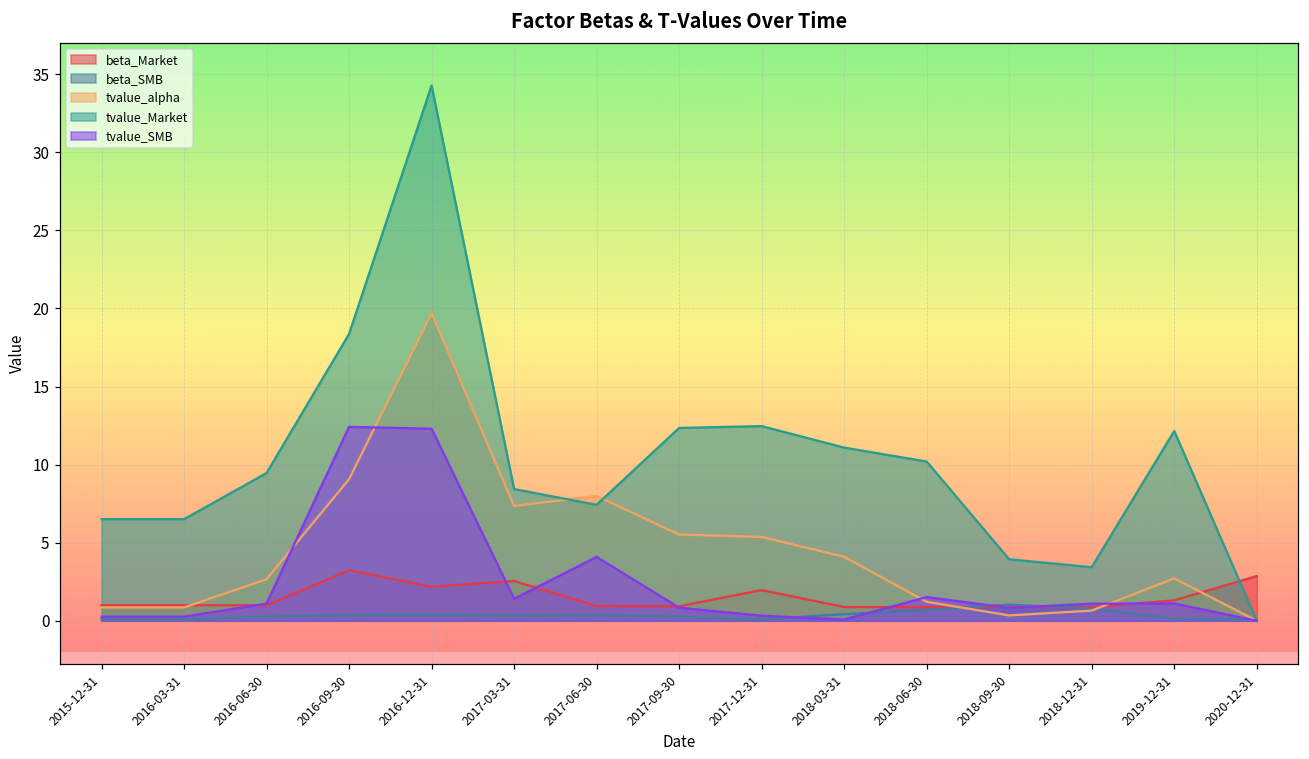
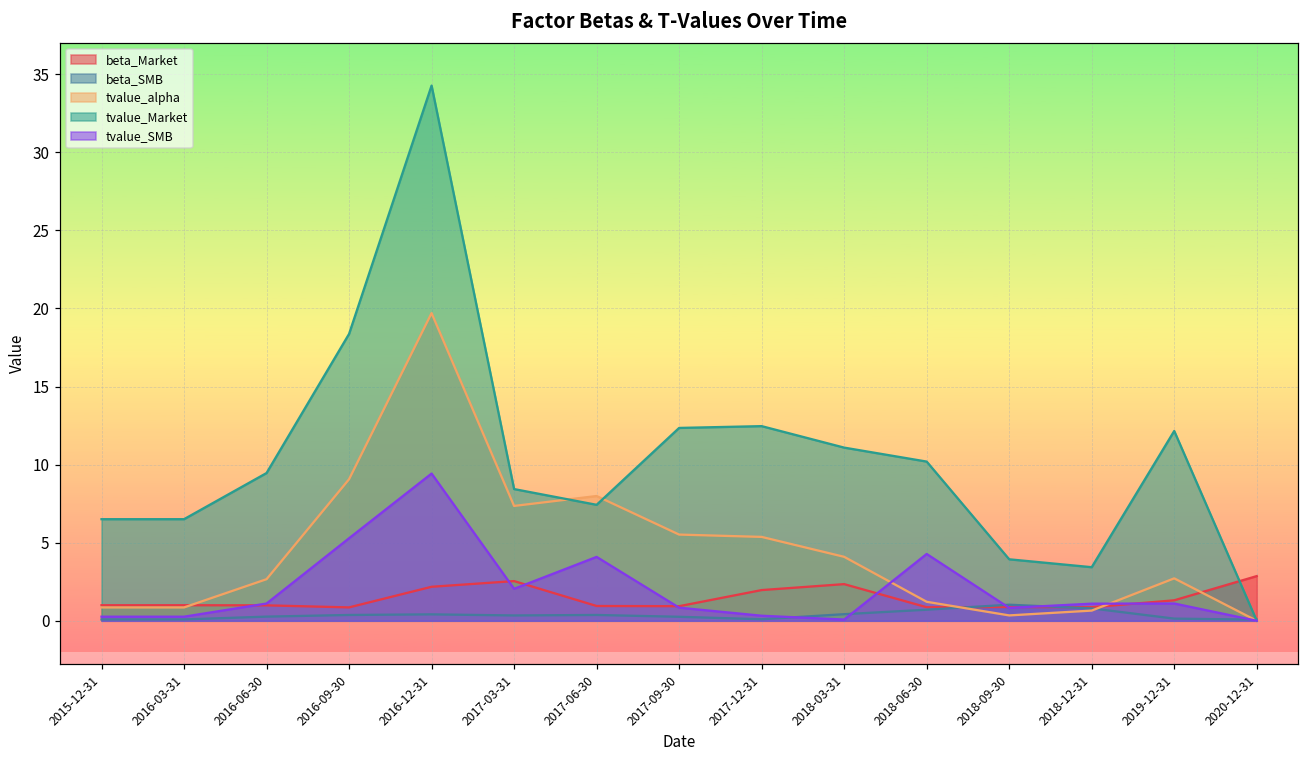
  {
    "beta_Market": {
-     "2016-09-30": 3.2,
+     "2016-09-30": 0.9,
      "2016-12-31": 2.2,
      "2017-03-31": 2.5,
      "2017-06-30": 0.9,
      "2017-12-31": 2.0,
-     "2018-03-31": 0.9,
+     "2018-03-31": 2.3,
      "2019-12-31": 1.3,
      "2020-12-31": 2.9
    },
    "tvalue_alpha": {
      "2016-06-30": 2.7,
      "2016-09-30": 9.1,
      "2016-12-31": 19.7,
      "2017-03-31": 7.4,
      "2017-06-30": 8.0,
      "2017-09-30": 5.5,
      "2017-12-31": 5.4,
      "2018-03-31": 4.1,
      "2018-06-30": 1.2,
      "2018-09-30": 0.3,
      "2019-12-31": 2.7
    },
    "tvalue_SMB": {
-     "2016-09-30": 12.4,
-     "2016-12-31": 12.3,
-     "2017-03-31": 1.4,
+     "2016-09-30": 5.3,
+     "2016-12-31": 9.4,
+     "2017-03-31": 2.0,
      "2017-06-30": 4.1,
      "2017-12-31": 0.3,
      "2018-03-31": 0.1,
-     "2018-06-30": 1.5,
+     "2018-06-30": 4.3,
      "2018-12-31": 1.1,
      "2019-12-31": 1.1
    }
  }
